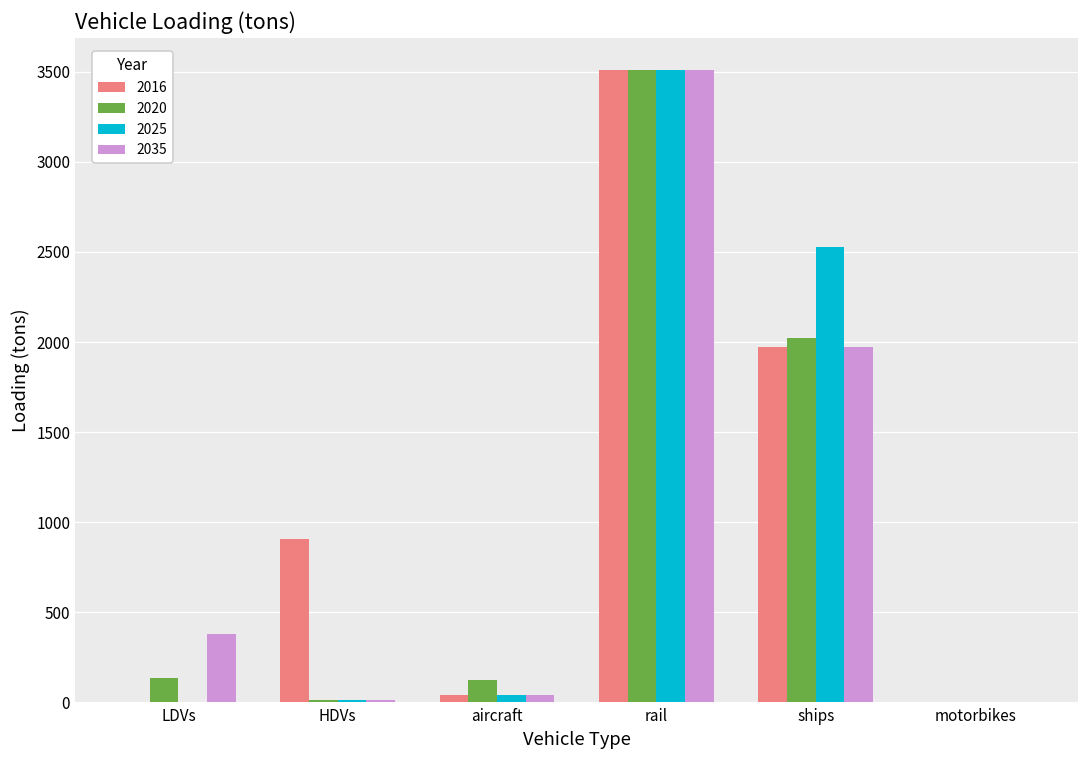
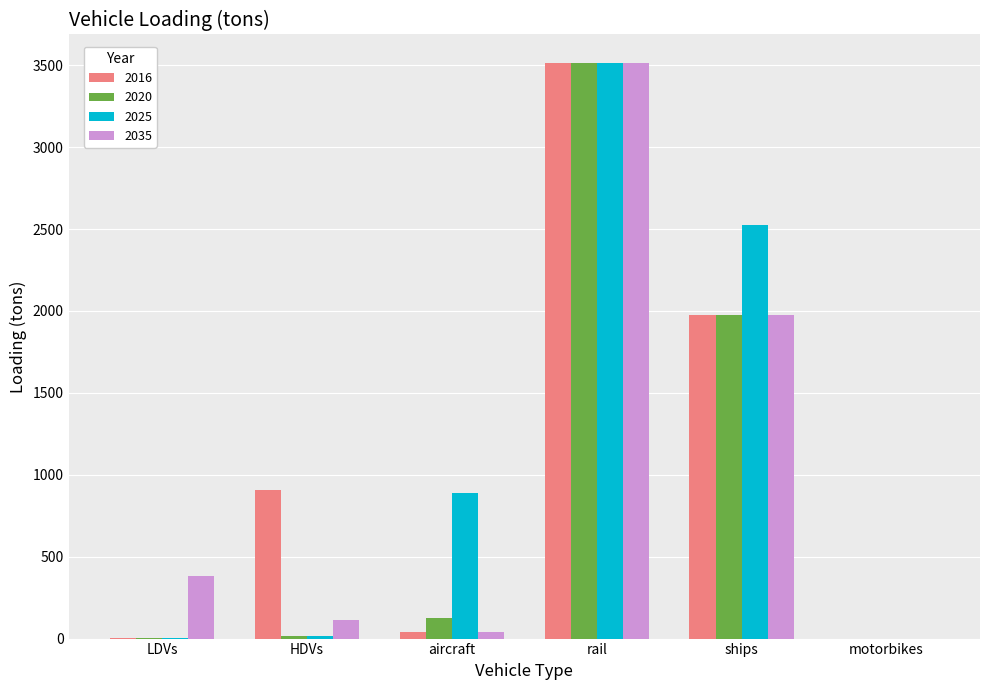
  {
    "2016": {
      "HDVs": 910,
      "aircraft": 40,
      "rail": 3510,
      "ships": 1970,
      "motorbikes": 0
    },
    "2020": {
-     "LDVs": 140,
+     "LDVs": 0,
      "HDVs": 20,
      "aircraft": 130,
      "rail": 3510,
-     "ships": 2030,
+     "ships": 1970,
      "motorbikes": 0
    },
    "2025": {
      "HDVs": 20,
-     "aircraft": 40,
+     "aircraft": 890,
      "rail": 3510,
      "ships": 2530,
      "motorbikes": 0
    },
    "2035": {
      "LDVs": 380,
-     "HDVs": 20,
+     "HDVs": 110,
      "aircraft": 40,
      "rail": 3510,
      "ships": 1970,
      "motorbikes": 0
    }
  }
